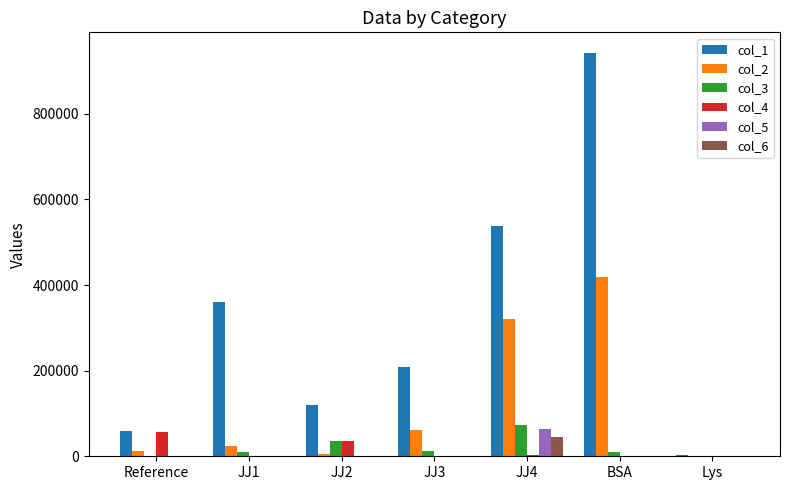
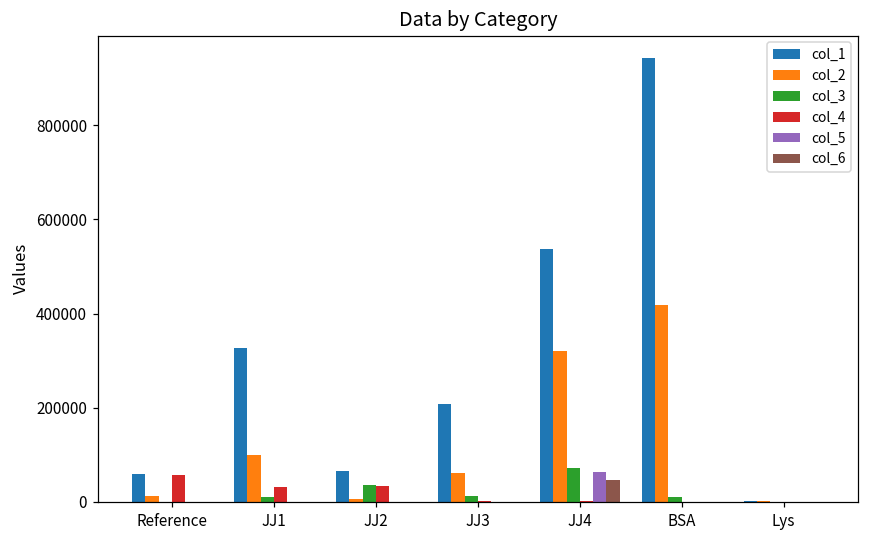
  {
    "col_1": {
      "Reference": 60000,
-     "JJ1": 360000,
-     "JJ2": 120000,
+     "JJ1": 330000,
+     "JJ2": 70000,
      "JJ3": 210000,
      "JJ4": 540000,
      "BSA": 940000
    },
    "col_2": {
      "Reference": 10000,
-     "JJ1": 20000,
+     "JJ1": 100000,
      "JJ2": 10000,
      "JJ3": 60000,
      "JJ4": 320000,
      "BSA": 420000
    },
    "col_3": {
      "JJ1": 10000,
      "JJ2": 30000,
      "JJ3": 10000,
      "JJ4": 70000,
      "BSA": 10000
    },
    "col_4": {
      "Reference": 60000,
-     "JJ1": 0,
+     "JJ1": 30000,
      "JJ2": 30000
    },
    "col_5": {
      "JJ4": 60000
    },
    "col_6": {
      "JJ4": 50000
    }
  }
